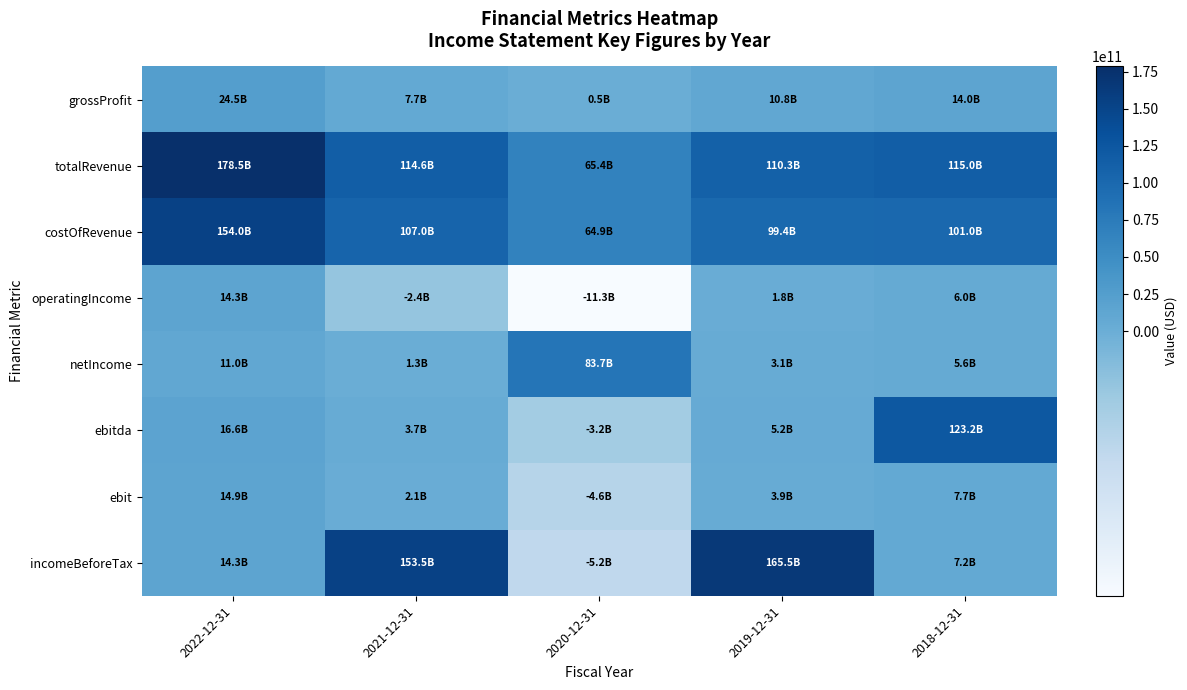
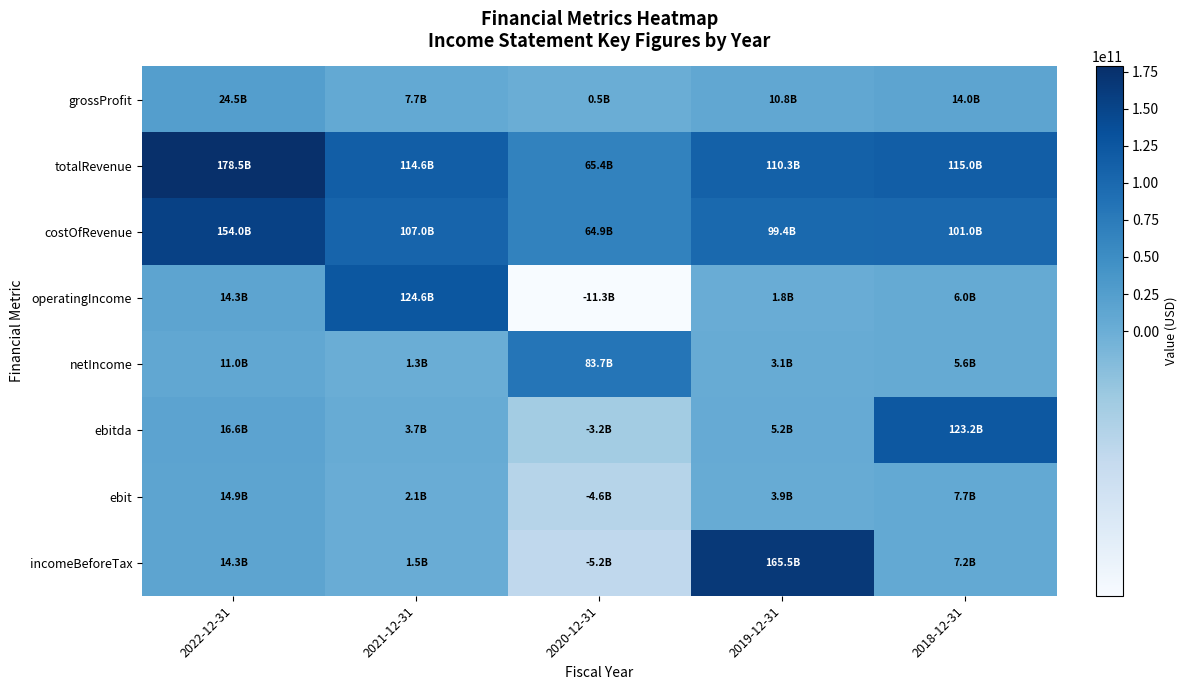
  {
    "grossProfit": {
      "2022-12-31": "24.5B",
      "2021-12-31": "7.7B",
      "2020-12-31": "0.5B",
      "2019-12-31": "10.8B",
      "2018-12-31": "14.0B"
    },
    "totalRevenue": {
      "2022-12-31": "178.5B",
      "2021-12-31": "114.6B",
      "2020-12-31": "65.4B",
      "2019-12-31": "110.3B",
      "2018-12-31": "115.0B"
    },
    "costOfRevenue": {
      "2022-12-31": "154.0B",
      "2021-12-31": "107.0B",
      "2020-12-31": "64.9B",
      "2019-12-31": "99.4B",
      "2018-12-31": "101.0B"
    },
    "operatingIncome": {
      "2022-12-31": "14.3B",
-     "2021-12-31": "-2.4B",
+     "2021-12-31": "124.6B",
      "2020-12-31": "-11.3B",
      "2019-12-31": "1.8B",
      "2018-12-31": "6.0B"
    },
    "netIncome": {
      "2022-12-31": "11.0B",
      "2021-12-31": "1.3B",
      "2020-12-31": "83.7B",
      "2019-12-31": "3.1B",
      "2018-12-31": "5.6B"
    },
    "ebitda": {
      "2022-12-31": "16.6B",
      "2021-12-31": "3.7B",
      "2020-12-31": "-3.2B",
      "2019-12-31": "5.2B",
      "2018-12-31": "123.2B"
    },
    "ebit": {
      "2022-12-31": "14.9B",
      "2021-12-31": "2.1B",
      "2020-12-31": "-4.6B",
      "2019-12-31": "3.9B",
      "2018-12-31": "7.7B"
    },
    "incomeBeforeTax": {
      "2022-12-31": "14.3B",
-     "2021-12-31": "153.5B",
+     "2021-12-31": "1.5B",
      "2020-12-31": "-5.2B",
      "2019-12-31": "165.5B",
      "2018-12-31": "7.2B"
    }
  }
